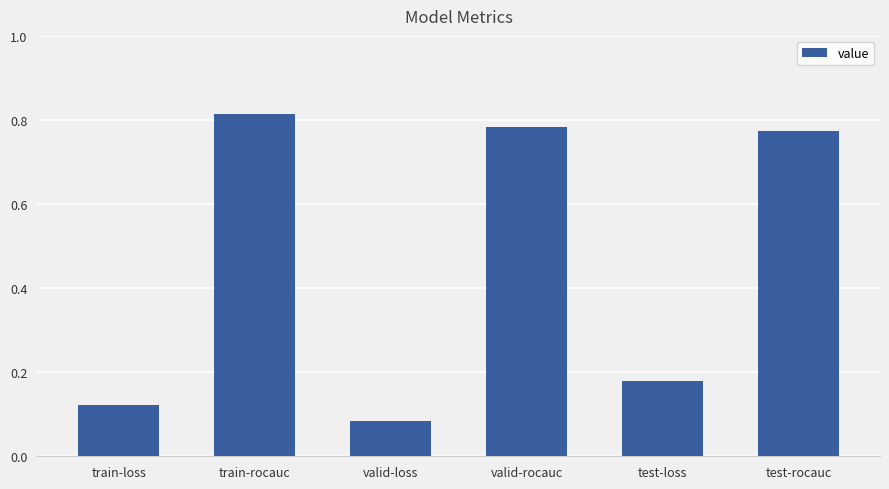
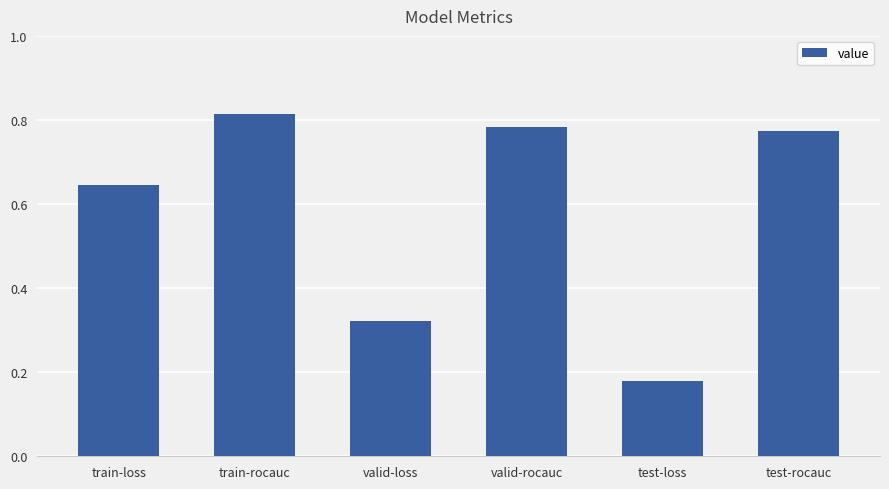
  {
-   "train-loss": 0.12,
+   "train-loss": 0.65,
    "train-rocauc": 0.82,
-   "valid-loss": 0.08,
+   "valid-loss": 0.32,
    "valid-rocauc": 0.78,
    "test-loss": 0.18,
    "test-rocauc": 0.77
  }
